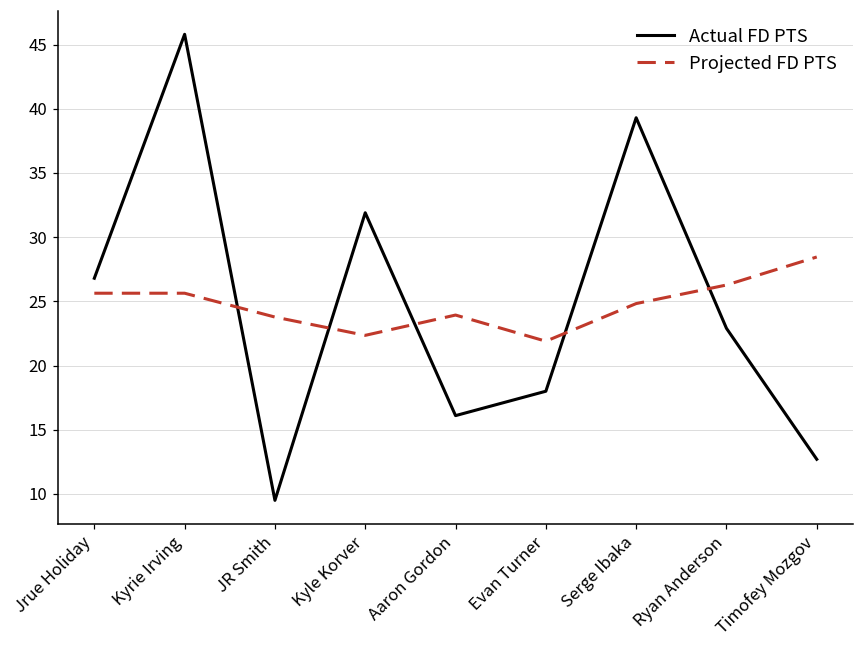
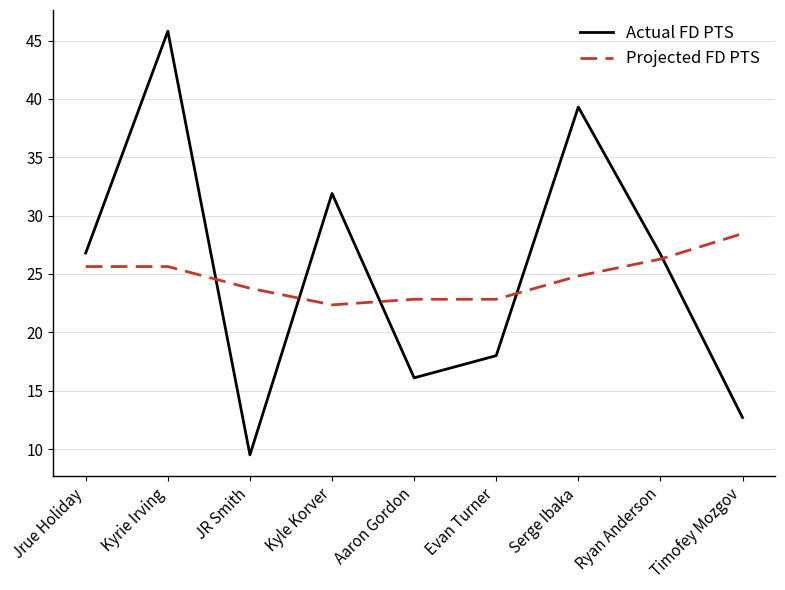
  {
    "Actual FD PTS": {
      "Jrue Holiday": 26.8,
      "Kyrie Irving": 45.8,
      "JR Smith": 9.5,
      "Kyle Korver": 31.9,
      "Aaron Gordon": 16.1,
      "Evan Turner": 18.0,
      "Serge Ibaka": 39.3,
-     "Ryan Anderson": 22.9,
+     "Ryan Anderson": 26.7,
      "Timofey Mozgov": 12.7
    },
    "Projected FD PTS": {
      "Jrue Holiday": 25.6,
      "Kyrie Irving": 25.6,
      "JR Smith": 23.8,
      "Kyle Korver": 22.4,
-     "Aaron Gordon": 23.9,
-     "Evan Turner": 21.9,
+     "Aaron Gordon": 22.8,
+     "Evan Turner": 22.8,
      "Serge Ibaka": 24.8,
      "Ryan Anderson": 26.3,
      "Timofey Mozgov": 28.5
    }
  }
